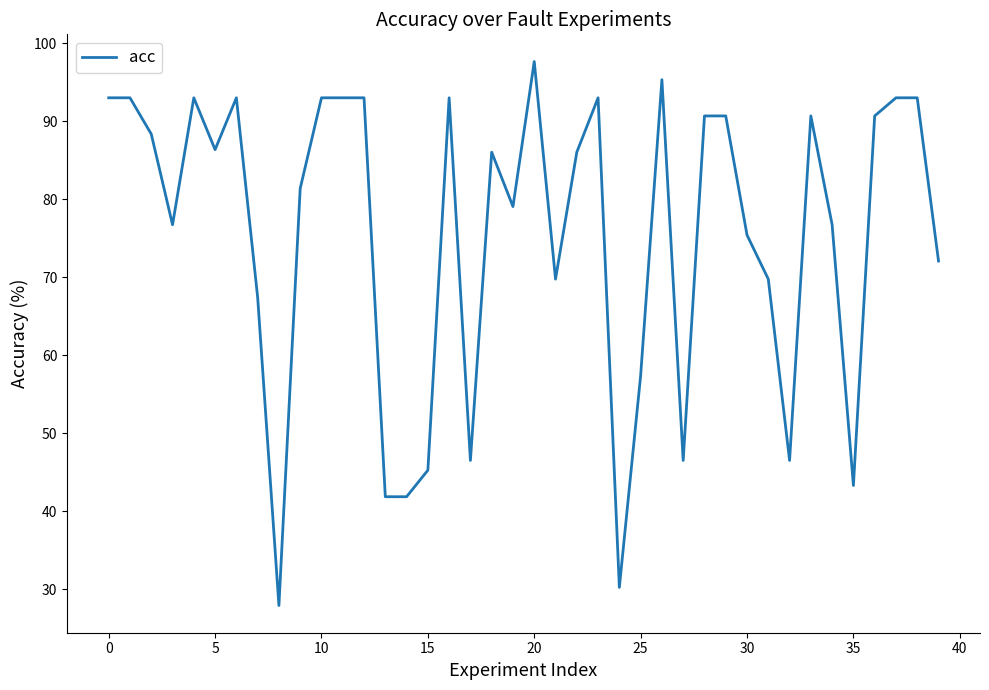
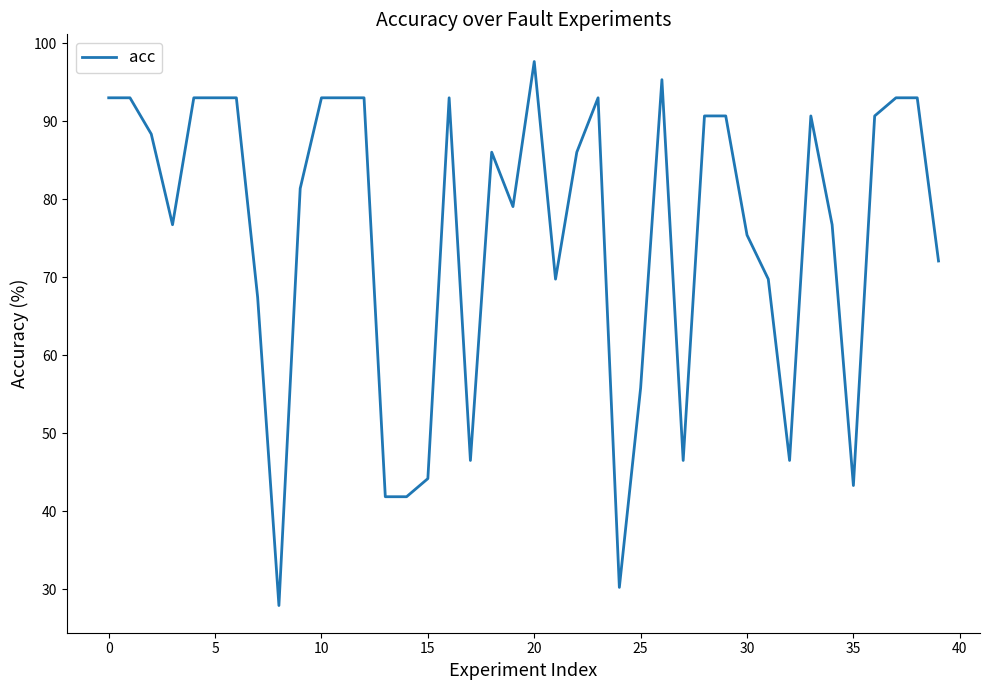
  {
    "0": 93,
-   "5": 86,
+   "5": 93,
    "10": 93,
-   "15": 45,
+   "15": 44,
    "20": 98,
-   "25": 57,
+   "25": 56,
    "30": 75,
    "35": 43
  }
